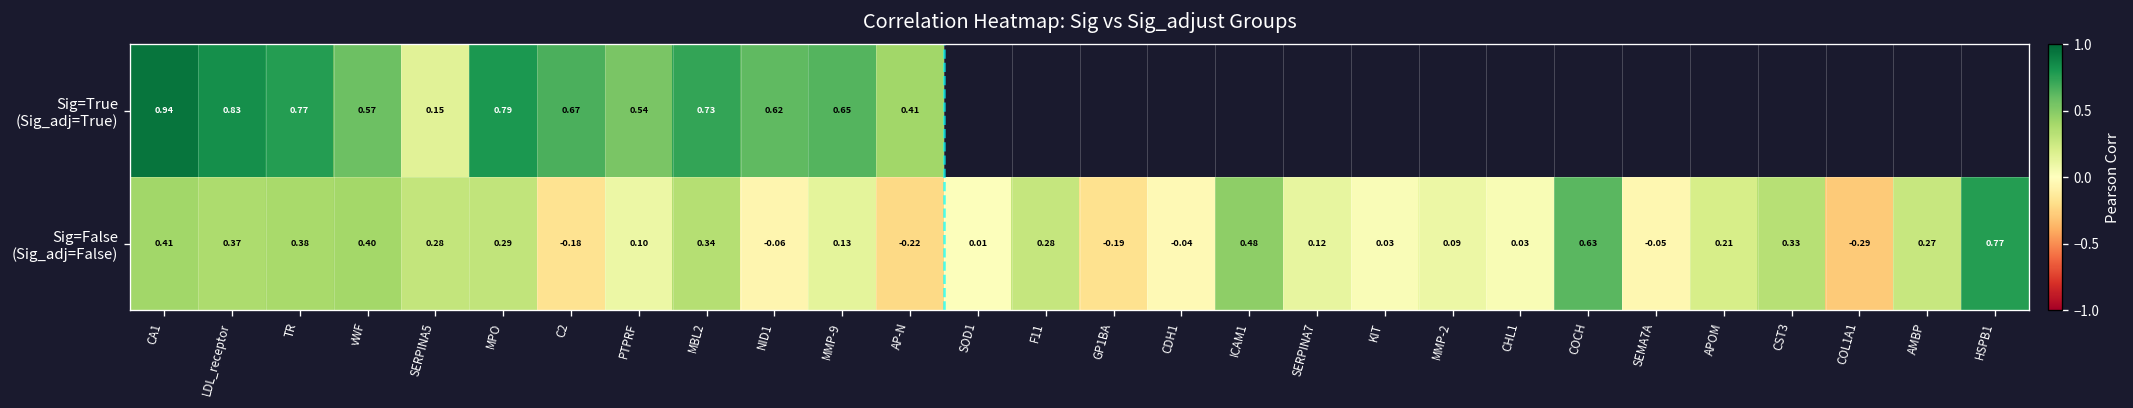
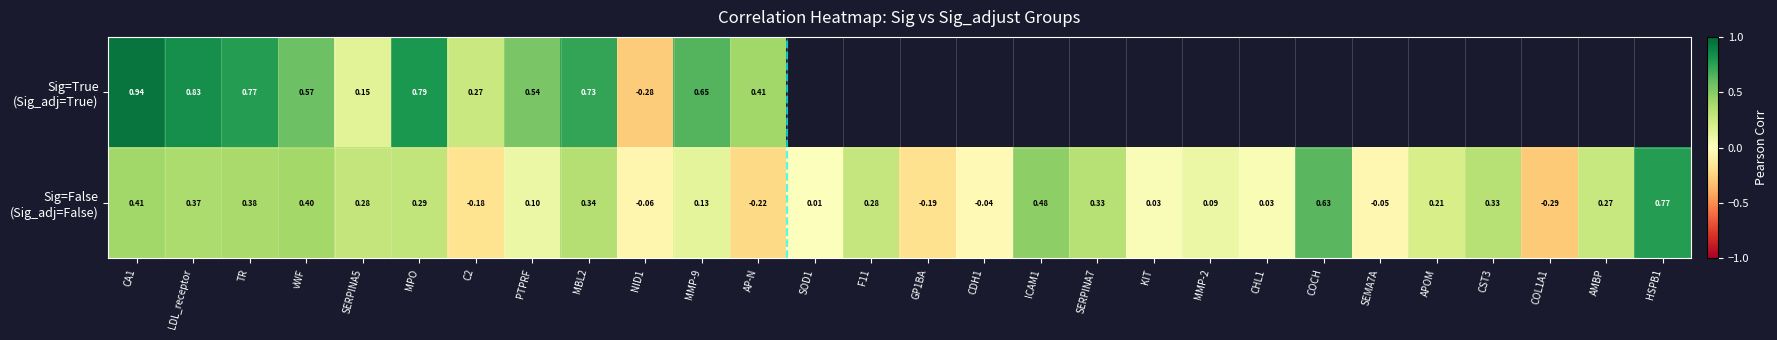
  {
    "Sig=True (Sig_adj=True)": {
      "CA1": 0.94,
      "LDL_receptor": 0.83,
      "TR": 0.77,
      "vWF": 0.57,
      "SERPINA5": 0.15,
      "MPO": 0.79,
-     "C2": 0.67,
+     "C2": 0.27,
      "PTPRF": 0.54,
      "MBL2": 0.73,
-     "NID1": 0.62,
+     "NID1": -0.28,
      "MMP-9": 0.65,
      "AP-N": 0.41
    },
    "Sig=False (Sig_adj=False)": {
      "CA1": 0.41,
      "LDL_receptor": 0.37,
      "TR": 0.38,
      "vWF": 0.40,
      "SERPINA5": 0.28,
      "MPO": 0.29,
      "C2": -0.18,
      "PTPRF": 0.10,
      "MBL2": 0.34,
      "NID1": -0.06,
      "MMP-9": 0.13,
      "AP-N": -0.22,
      "SOD1": 0.01,
      "F11": 0.28,
      "GP1BA": -0.19,
      "CDH1": -0.04,
      "ICAM1": 0.48,
-     "SERPINA7": 0.12,
+     "SERPINA7": 0.33,
      "KIT": 0.03,
      "MMP-2": 0.09,
      "CHL1": 0.03,
      "COCH": 0.63,
      "SEMA7A": -0.05,
      "APOM": 0.21,
      "CST3": 0.33,
      "COL1A1": -0.29,
      "AMBP": 0.27,
      "HSPB1": 0.77
    }
  }
